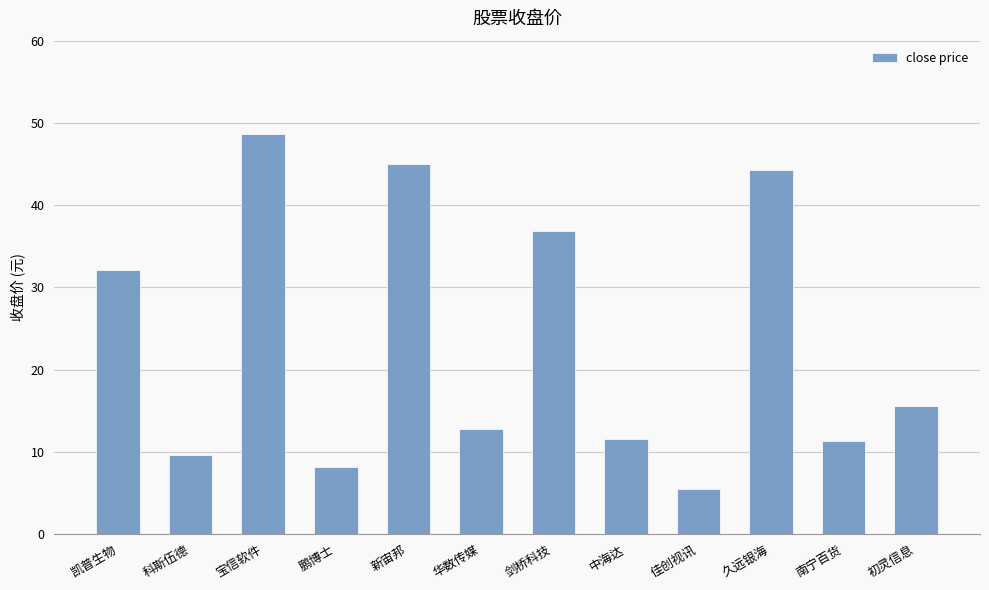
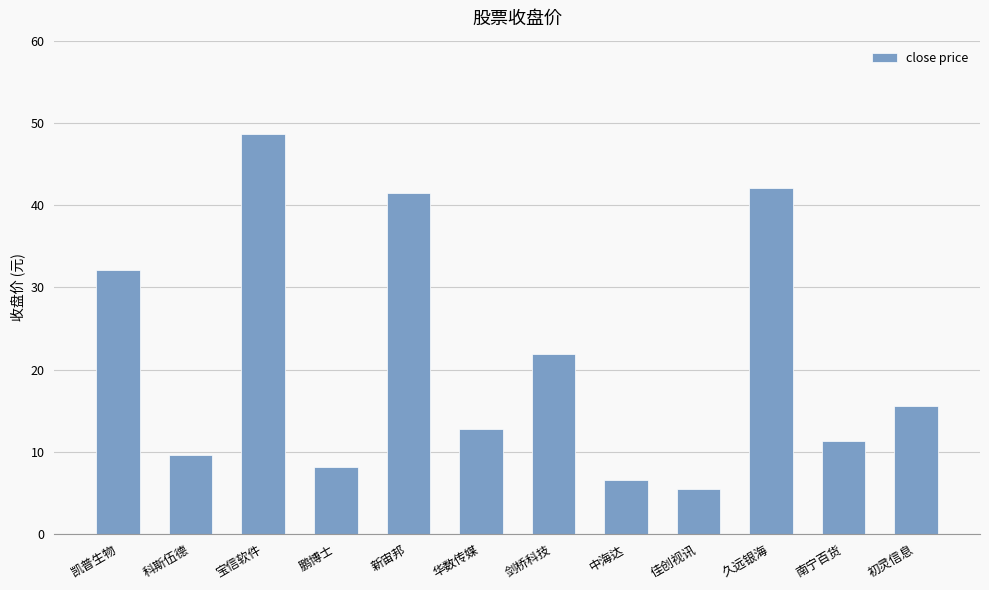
  {
    "凯普生物": 32,
    "科斯伍德": 10,
    "宝信软件": 49,
    "鹏博士": 8,
-   "新宙邦": 45,
+   "新宙邦": 42,
    "华数传媒": 13,
-   "剑桥科技": 37,
-   "中海达": 12,
+   "剑桥科技": 22,
+   "中海达": 7,
    "佳创视讯": 5,
-   "久远银海": 44,
+   "久远银海": 42,
    "南宁百货": 11,
    "初灵信息": 16
  }
